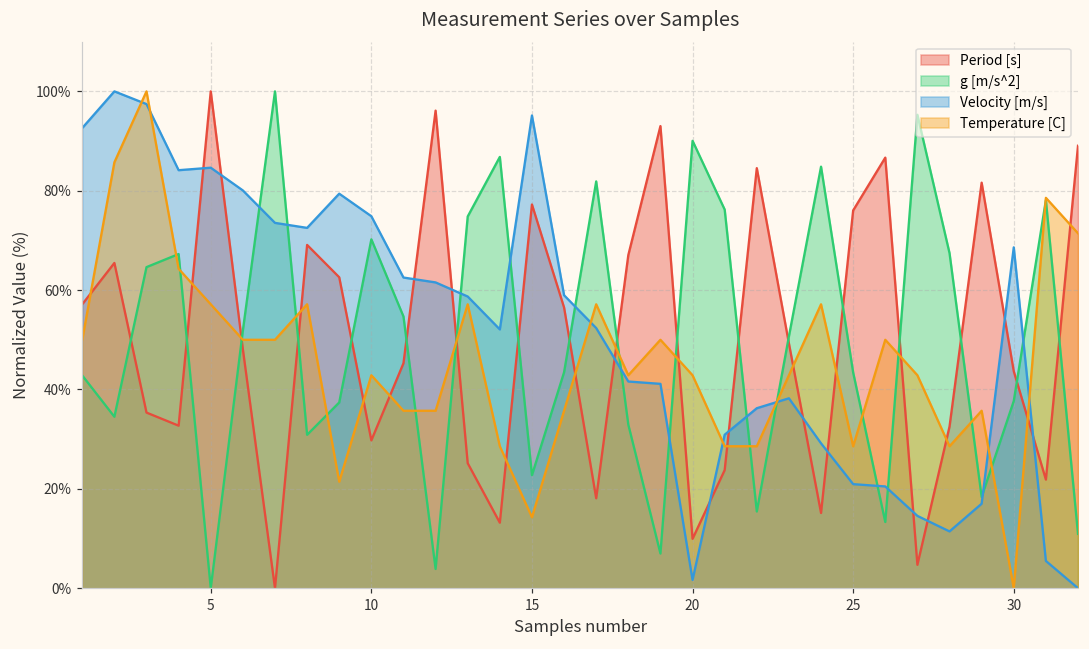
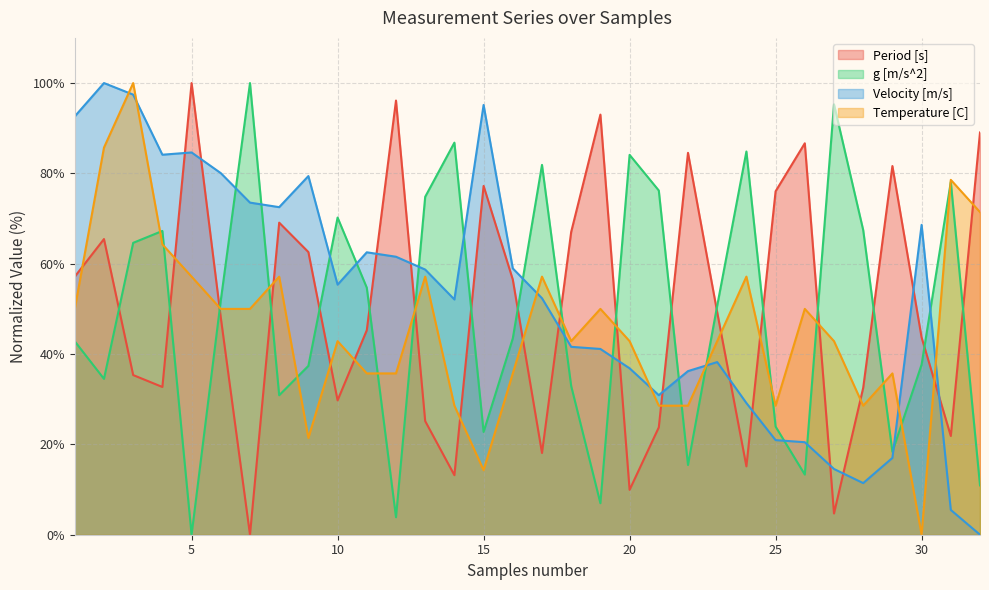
  {
    "g [m/s^2]": {
      "5": "0%",
      "10": "70%",
      "15": "23%",
-     "20": "90%",
-     "25": "43%",
+     "20": "84%",
+     "25": "24%",
      "30": "38%"
    },
    "Velocity [m/s]": {
      "5": "85%",
-     "10": "75%",
+     "10": "55%",
      "15": "95%",
-     "20": "2%",
+     "20": "37%",
      "25": "21%",
      "30": "69%"
    }
  }
